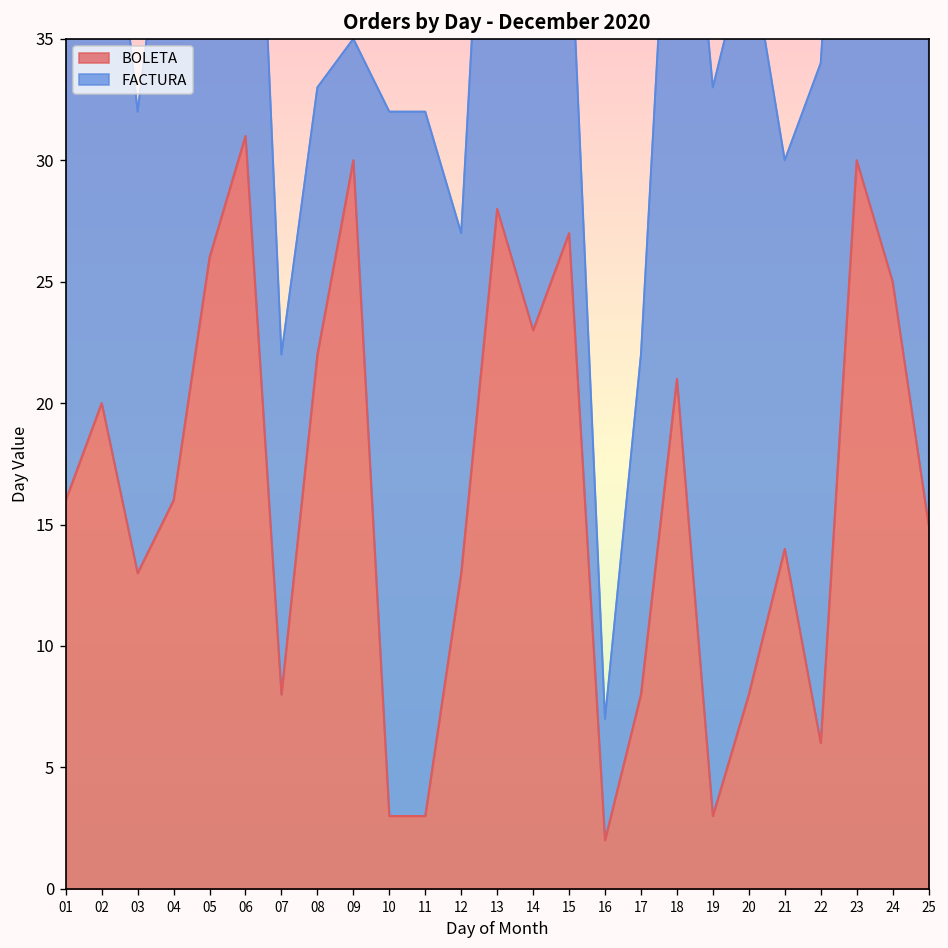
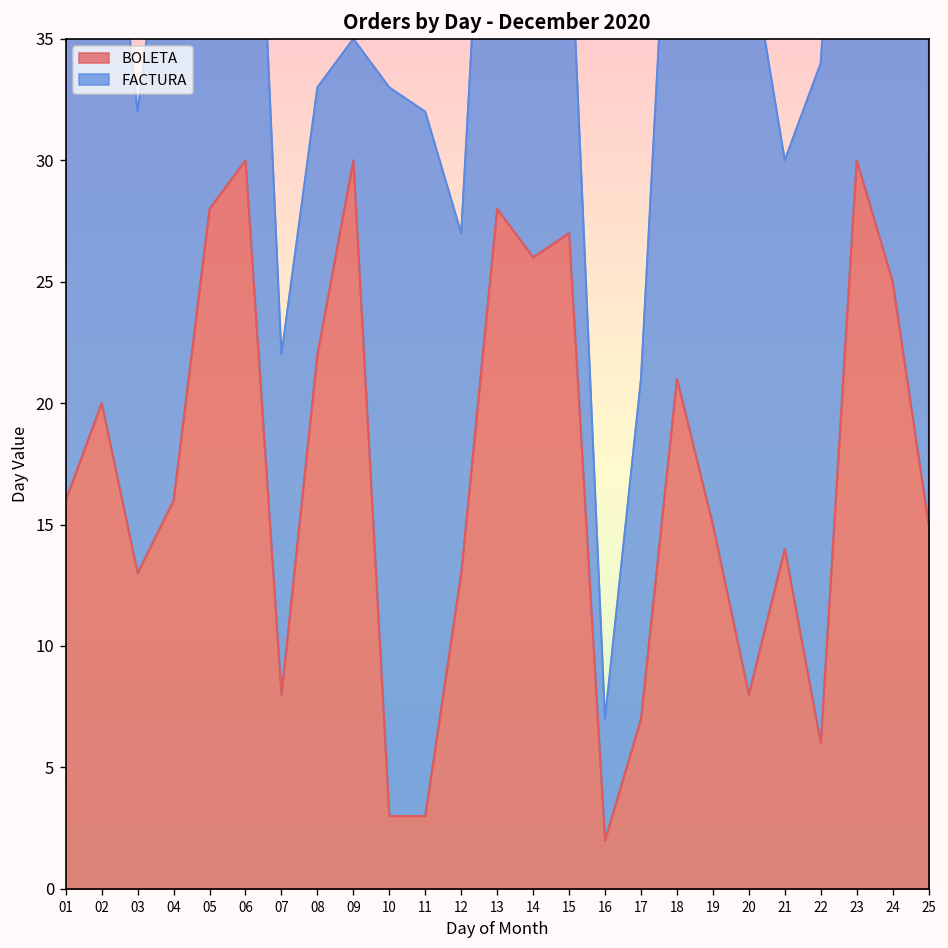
  {
    "BOLETA": {
      "01": 16,
      "02": 20,
      "03": 13,
      "04": 16,
-     "05": 26,
-     "06": 31,
+     "05": 28,
+     "06": 30,
      "07": 8,
      "08": 22,
      "09": 30,
      "10": 3,
      "11": 3,
      "12": 13,
      "13": 28,
-     "14": 23,
+     "14": 26,
      "15": 27,
      "16": 2,
-     "17": 8,
+     "17": 7,
      "18": 21,
-     "19": 3,
+     "19": 15,
      "20": 8,
      "21": 14,
      "22": 6,
      "23": 30,
      "24": 25,
      "25": 15
    },
    "FACTURA": {
      "03": 19,
      "07": 14,
      "08": 11,
      "09": 5,
-     "10": 29,
+     "10": 30,
      "11": 29,
      "12": 14,
      "16": 5,
      "17": 14,
      "21": 16,
      "22": 28
    }
  }
